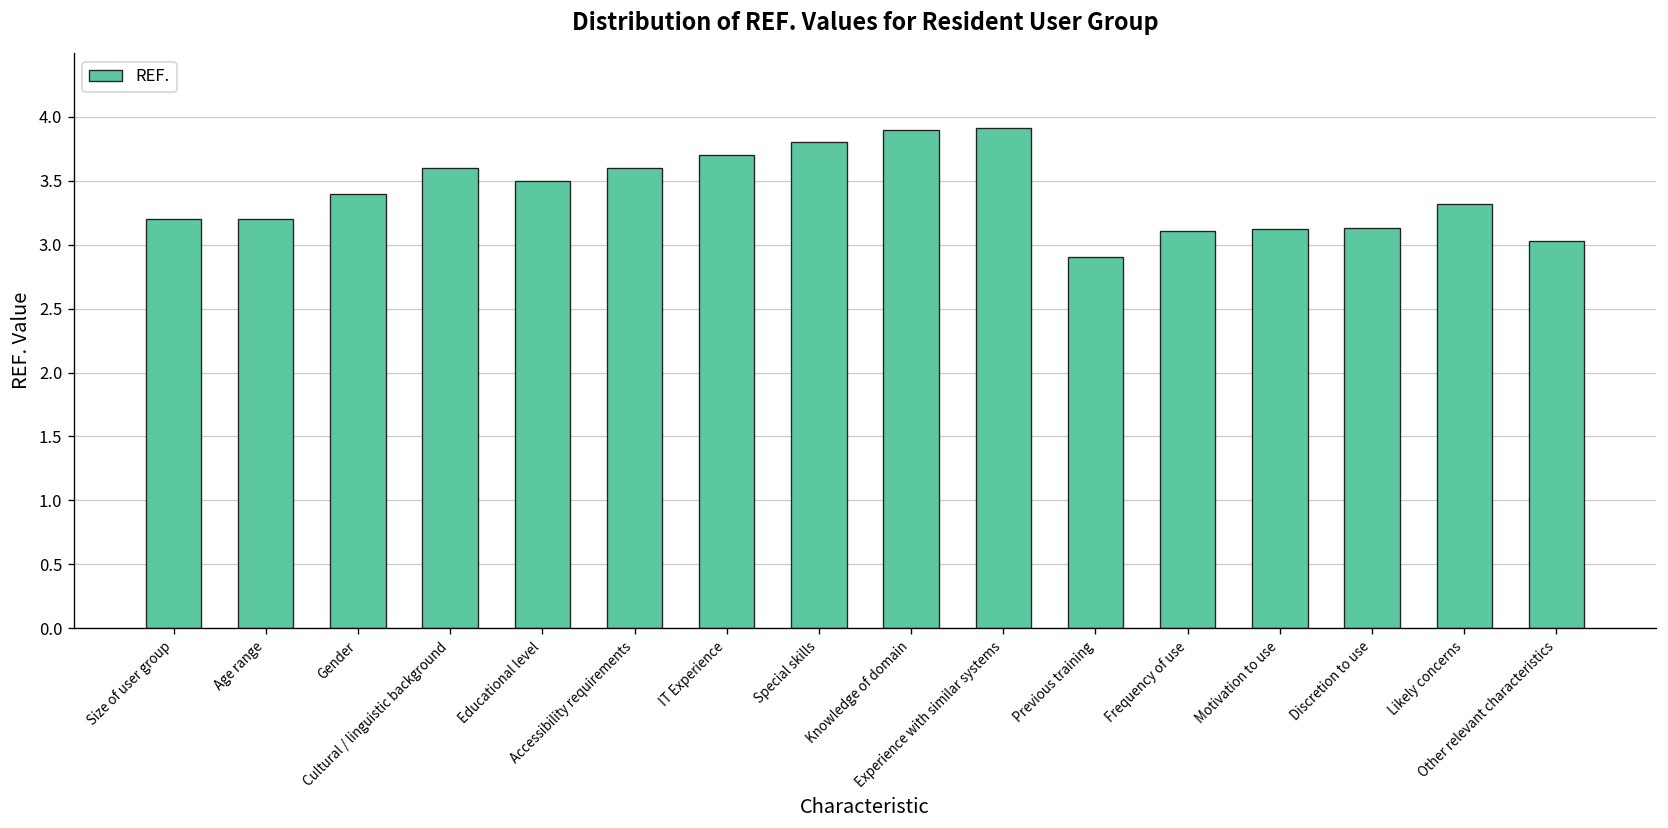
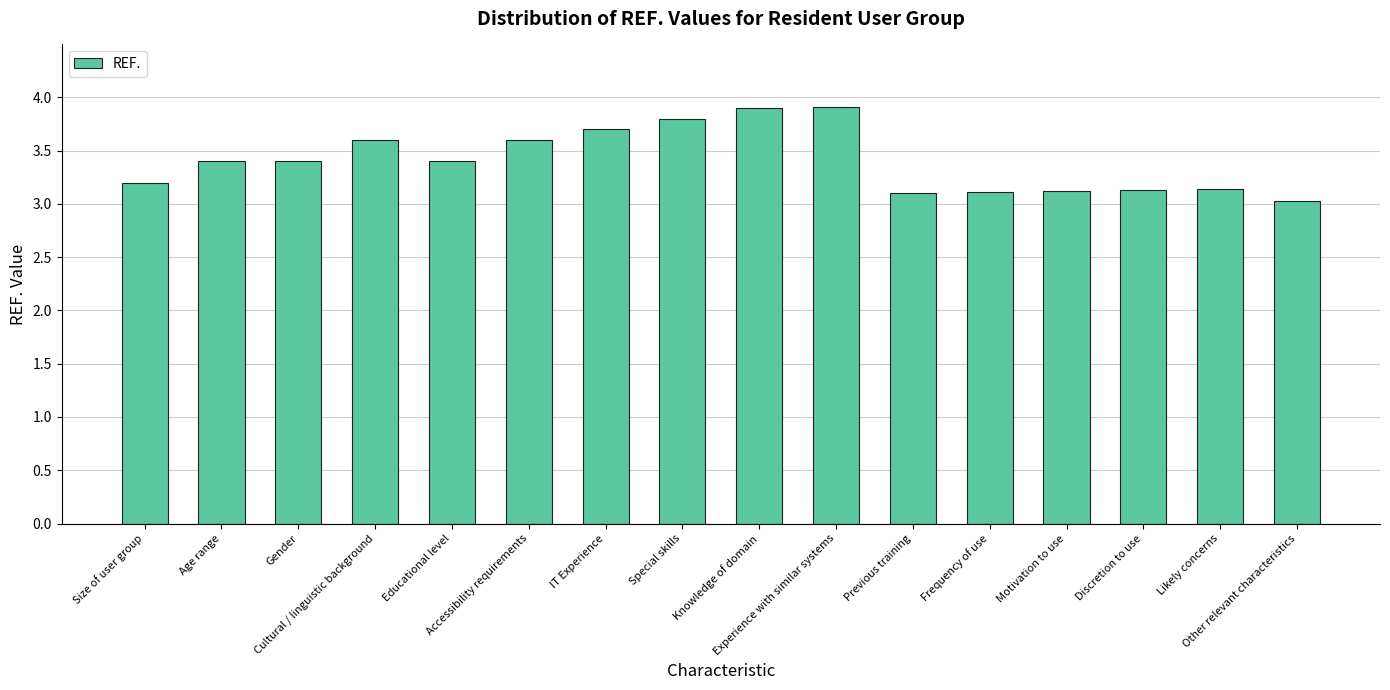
  {
    "Size of user group": 3.20,
-   "Age range": 3.2,
+   "Age range": 3.4,
    "Gender": 3.40,
    "Cultural / linguistic background": 3.60,
-   "Educational level": 3.5,
+   "Educational level": 3.4,
    "Accessibility requirements": 3.60,
    "IT Experience": 3.70,
    "Special skills": 3.80,
    "Knowledge of domain": 3.90,
    "Experience with similar systems": 3.91,
-   "Previous training": 2.9,
+   "Previous training": 3.1,
    "Frequency of use": 3.11,
    "Motivation to use": 3.12,
    "Discretion to use": 3.13,
-   "Likely concerns": 3.32,
+   "Likely concerns": 3.14,
    "Other relevant characteristics": 3.03
  }
